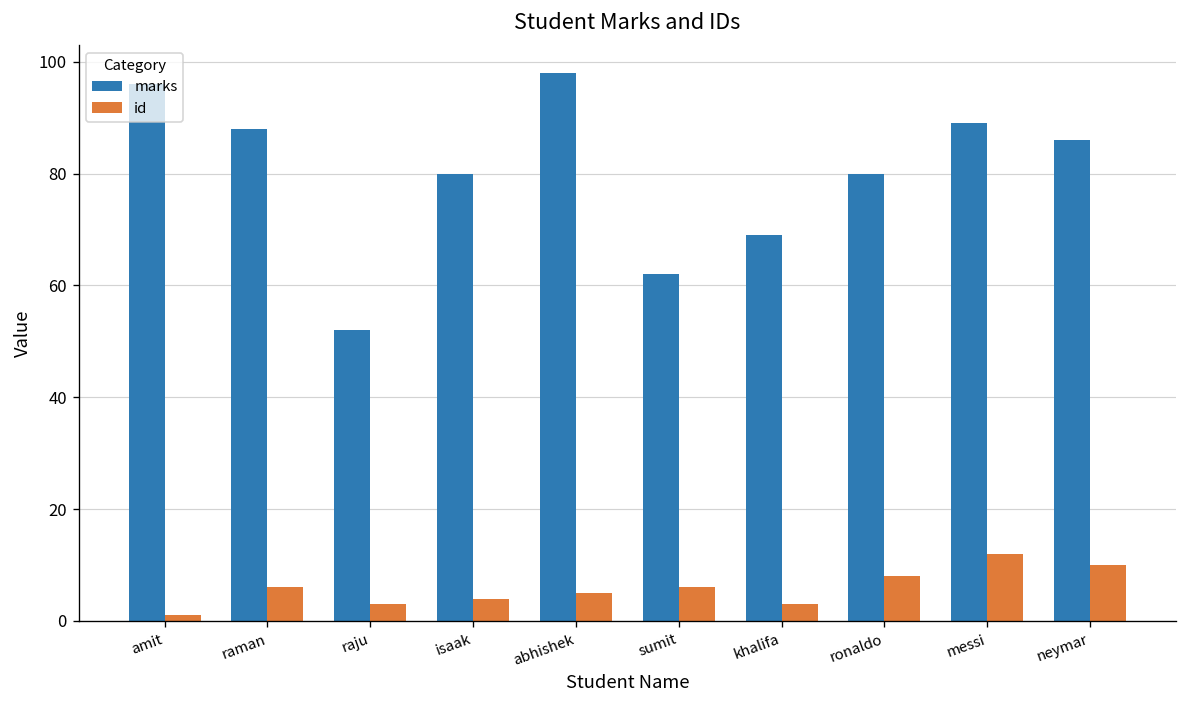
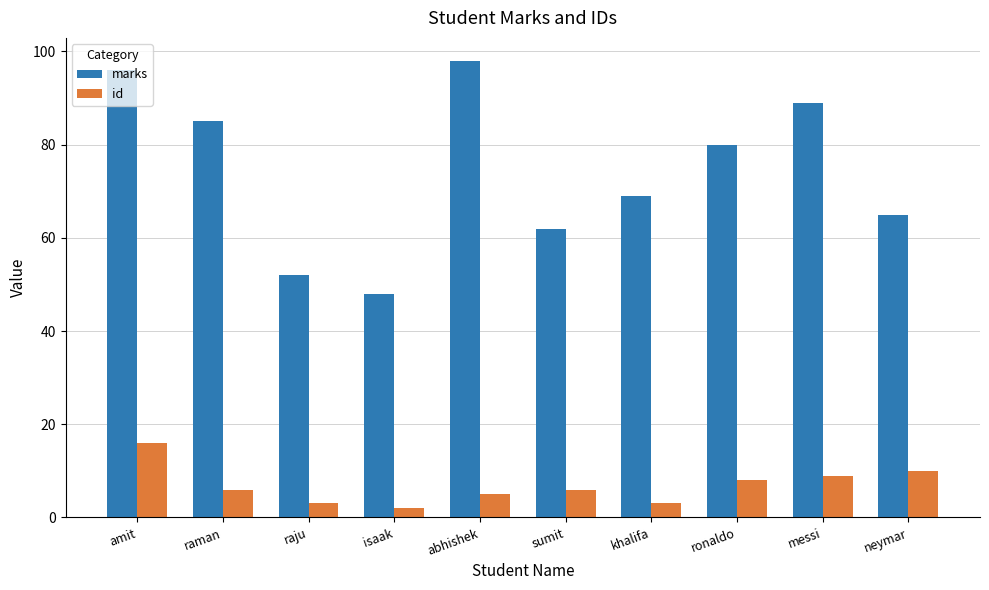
  {
    "marks": {
-     "raman": 88,
+     "raman": 85,
      "raju": 52,
-     "isaak": 80,
+     "isaak": 48,
      "abhishek": 98,
      "sumit": 62,
      "khalifa": 69,
      "ronaldo": 80,
      "messi": 89,
-     "neymar": 86
+     "neymar": 65
    },
    "id": {
-     "amit": 1,
+     "amit": 16,
      "raman": 6,
      "raju": 3,
-     "isaak": 4,
+     "isaak": 2,
      "abhishek": 5,
      "sumit": 6,
      "khalifa": 3,
      "ronaldo": 8,
-     "messi": 12,
+     "messi": 9,
      "neymar": 10
    }
  }
